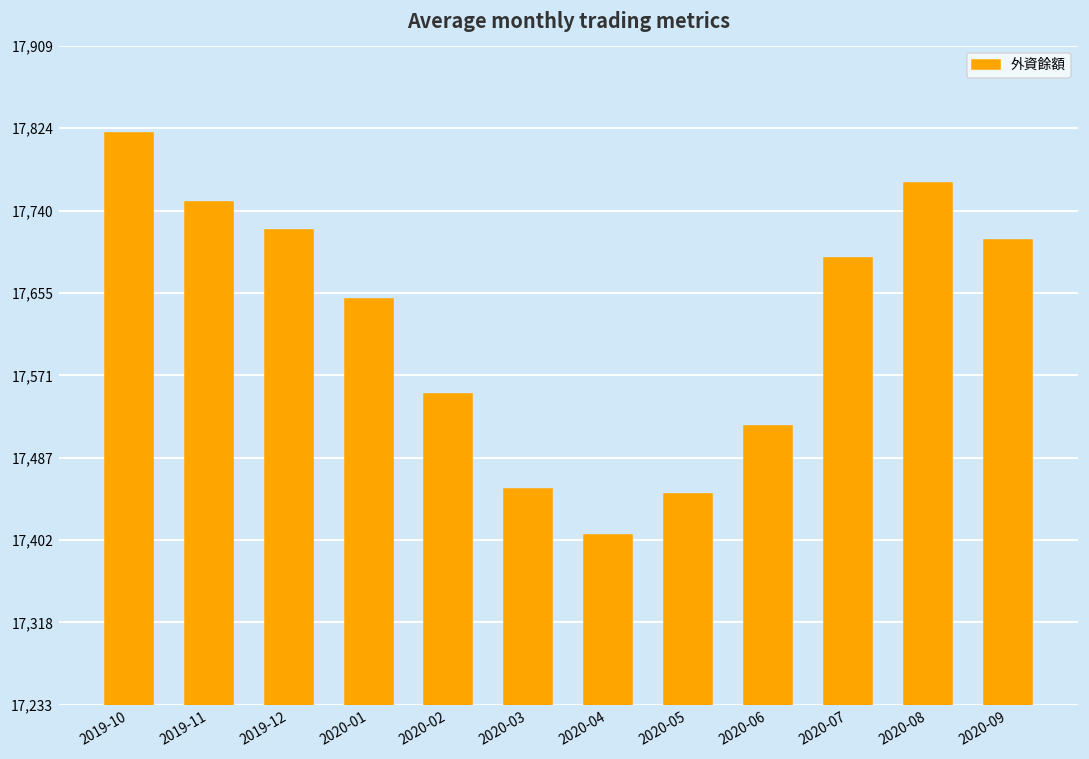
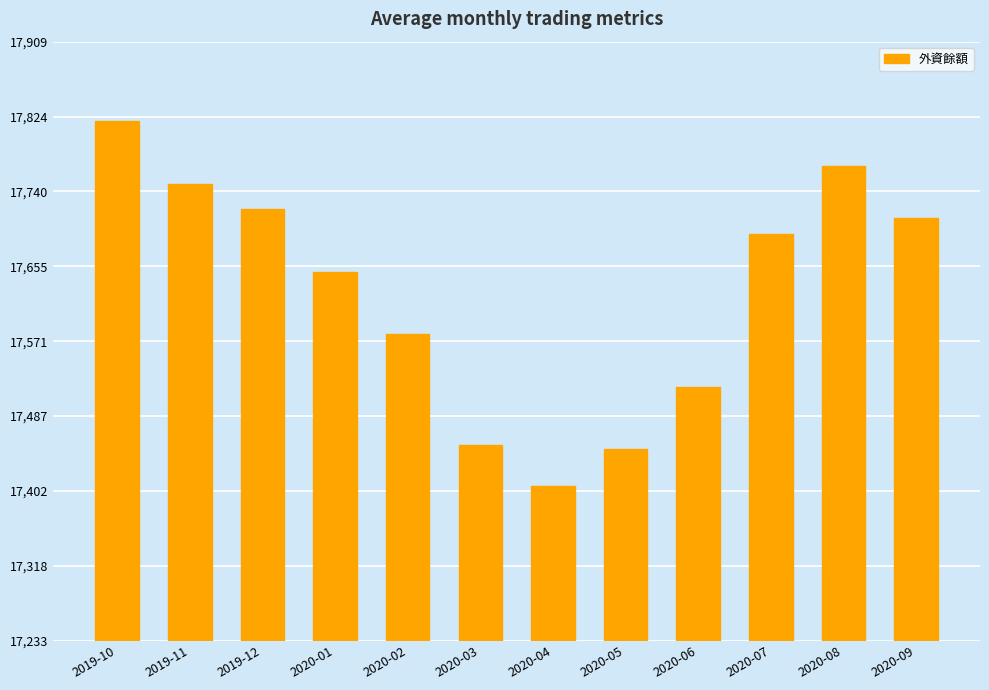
  {
    "2019-10": "17,820",
    "2019-11": "17,750",
    "2019-12": "17,720",
    "2020-01": "17,650",
-   "2020-02": "17,550",
+   "2020-02": "17,580",
    "2020-03": "17,460",
    "2020-04": "17,410",
    "2020-05": "17,450",
    "2020-06": "17,520",
    "2020-07": "17,690",
    "2020-08": "17,770",
    "2020-09": "17,710"
  }
